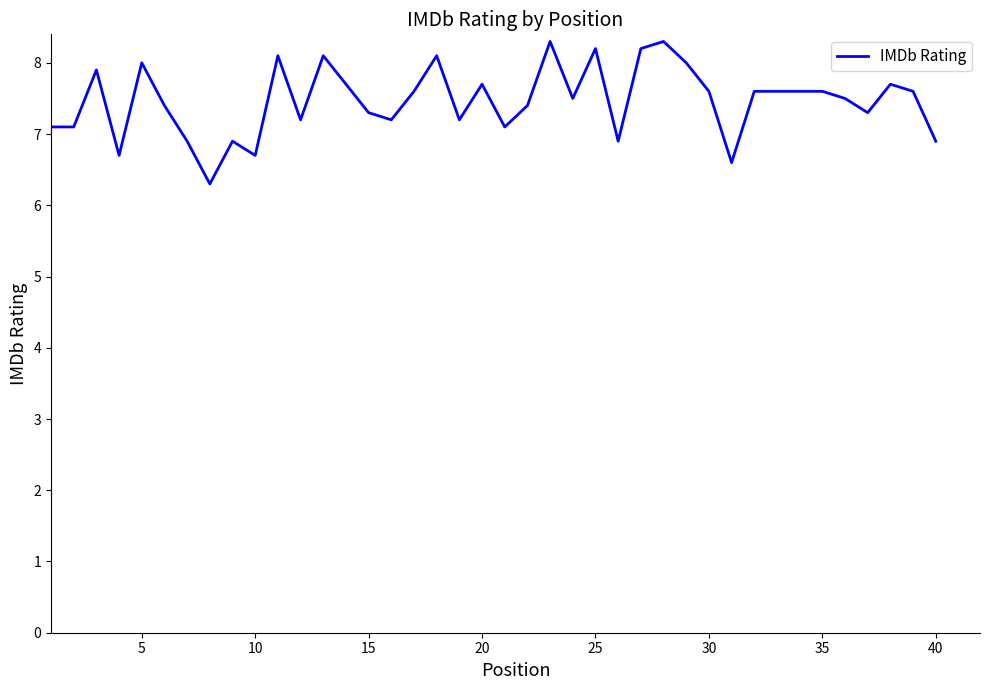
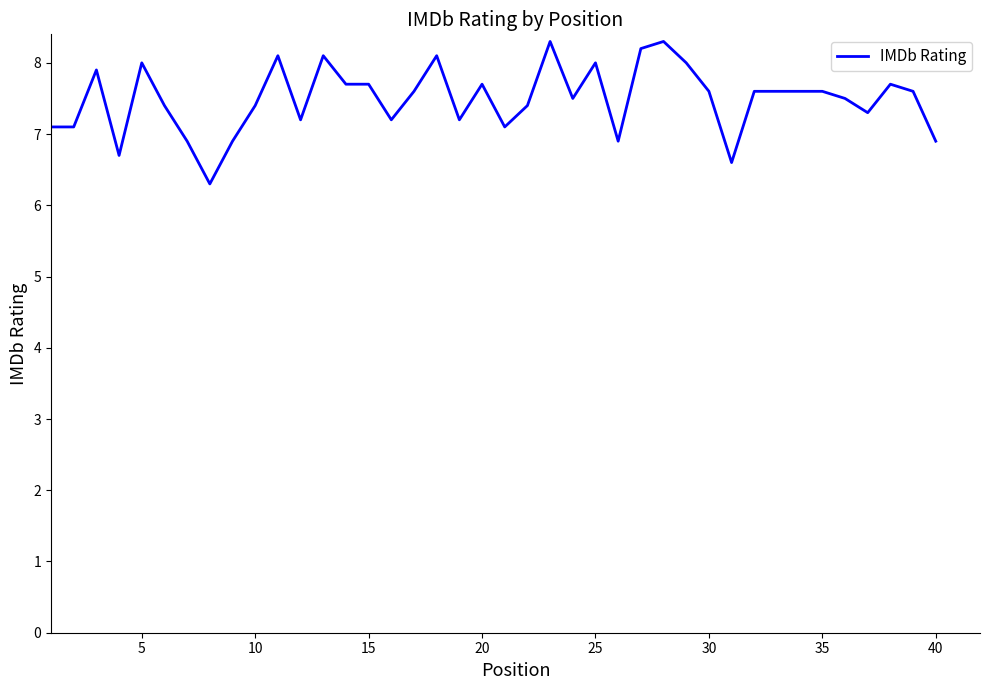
  {
    "5": 8.0,
-   "10": 6.7,
-   "15": 7.3,
+   "10": 7.4,
+   "15": 7.7,
    "20": 7.7,
-   "25": 8.2,
+   "25": 8.0,
    "30": 7.6,
    "35": 7.6,
    "40": 6.9
  }
